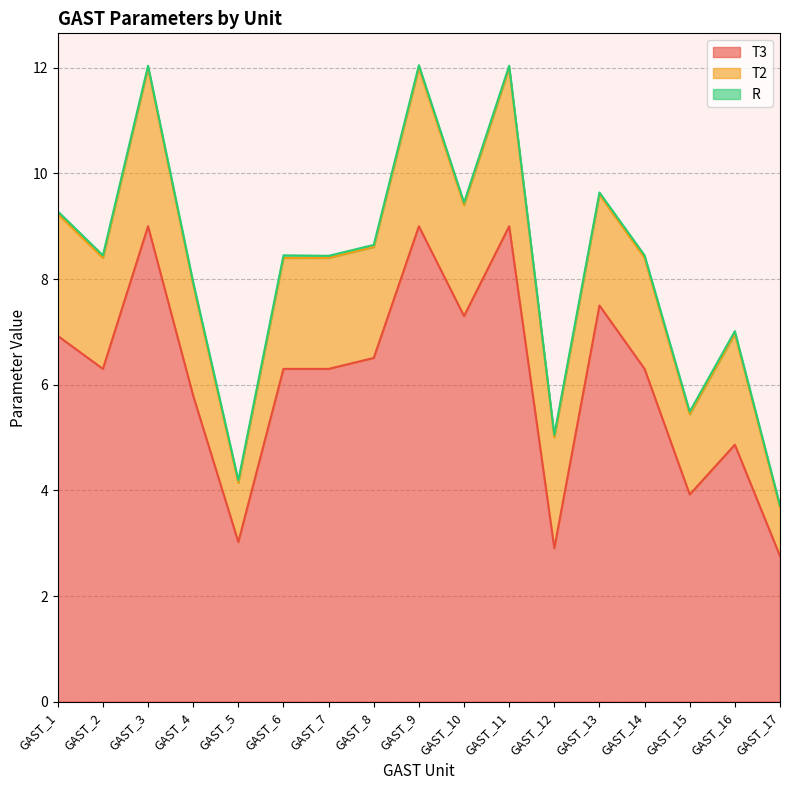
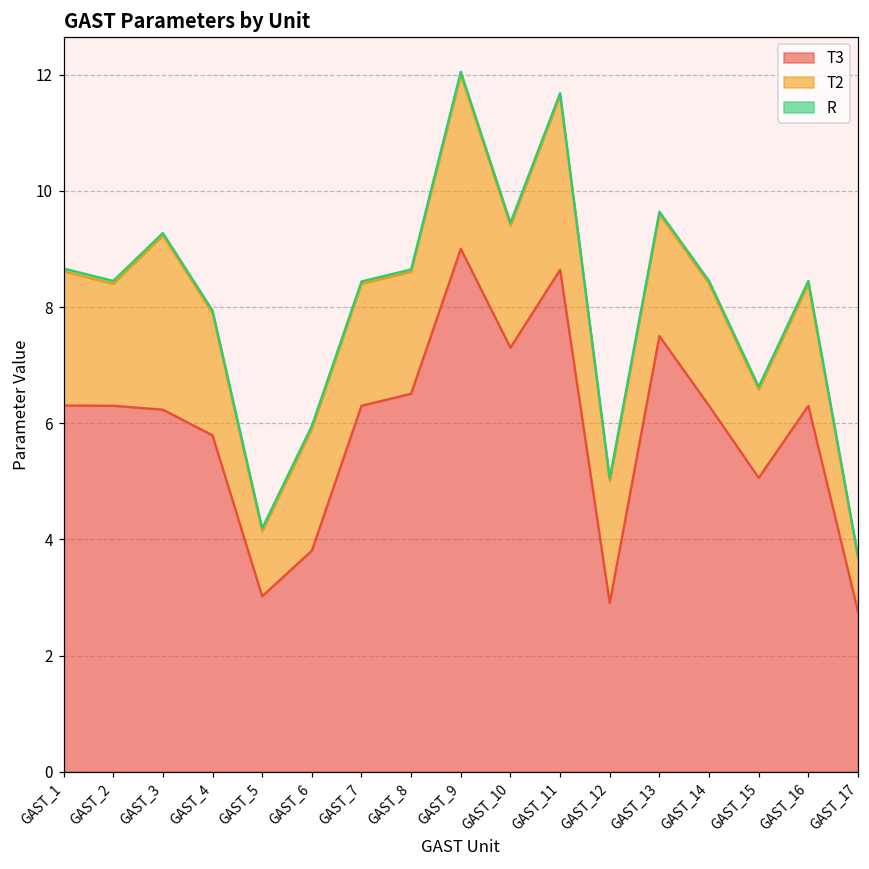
  {
    "T3": {
-     "GAST_1": 6.9,
+     "GAST_1": 6.3,
      "GAST_2": 6.3,
-     "GAST_3": 9.0,
+     "GAST_3": 6.2,
      "GAST_4": 5.8,
      "GAST_5": 3.0,
-     "GAST_6": 6.3,
+     "GAST_6": 3.8,
      "GAST_7": 6.3,
      "GAST_8": 6.5,
      "GAST_9": 9.0,
      "GAST_10": 7.3,
-     "GAST_11": 9.0,
+     "GAST_11": 8.6,
      "GAST_12": 2.9,
      "GAST_13": 7.5,
      "GAST_14": 6.3,
-     "GAST_15": 3.9,
-     "GAST_16": 4.9,
+     "GAST_15": 5.1,
+     "GAST_16": 6.3,
      "GAST_17": 2.8
    },
    "T2": {
      "GAST_1": 2.3,
      "GAST_2": 2.1,
      "GAST_4": 2.1,
      "GAST_5": 1.1,
      "GAST_6": 2.1,
      "GAST_9": 3.0,
      "GAST_10": 2.1,
      "GAST_12": 2.1,
      "GAST_14": 2.1,
      "GAST_15": 1.5,
      "GAST_16": 2.1
    },
    "R": {
      "GAST_1": 0.1,
      "GAST_2": 0.1,
      "GAST_4": 0.0,
      "GAST_5": 0.0,
      "GAST_6": 0.1,
      "GAST_9": 0.1,
      "GAST_10": 0.1,
      "GAST_12": 0.0,
      "GAST_14": 0.1,
      "GAST_15": 0.0,
      "GAST_16": 0.0
    }
  }
